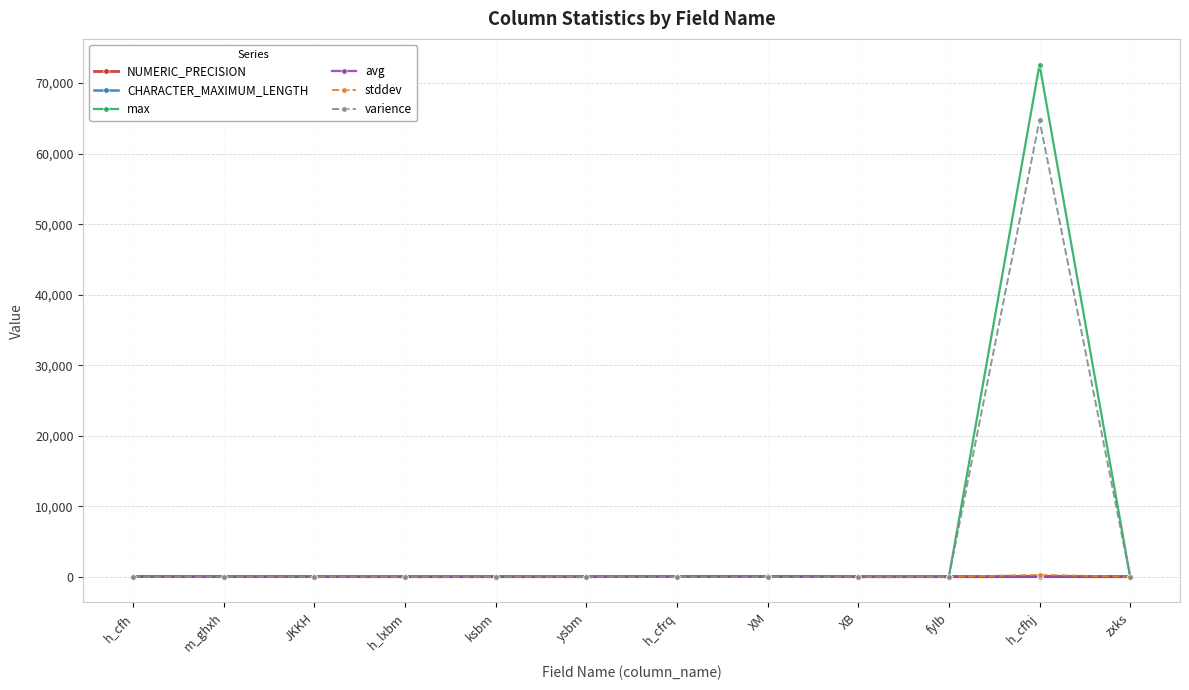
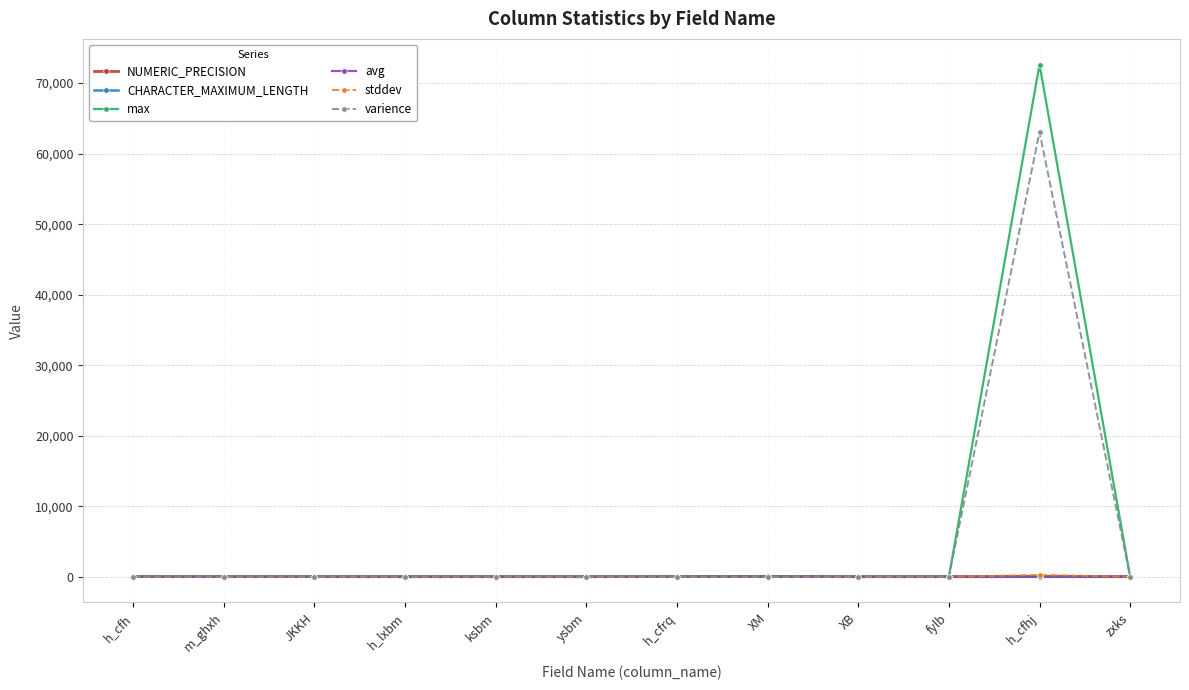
  {
    "max": {
      "h_cfhj": "73,000"
    },
    "varience": {
-     "h_cfhj": "65,000"
+     "h_cfhj": "63,000"
    }
  }
